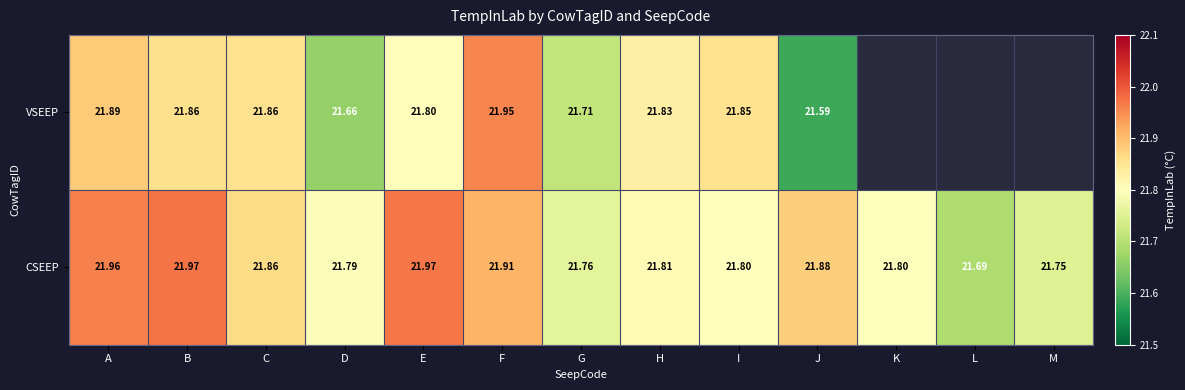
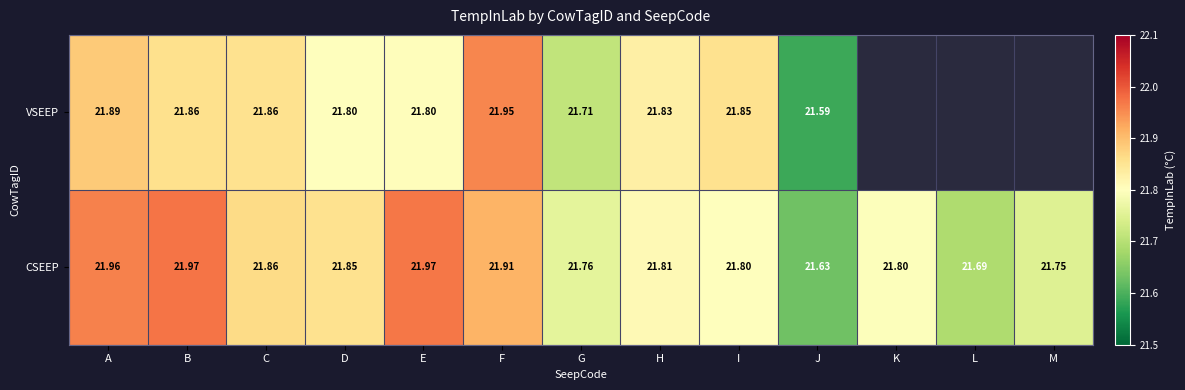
  {
    "VSEEP": {
      "A": 21.89,
      "B": 21.86,
      "C": 21.86,
-     "D": 21.66,
+     "D": 21.80,
      "E": 21.80,
      "F": 21.95,
      "G": 21.71,
      "H": 21.83,
      "I": 21.85,
      "J": 21.59
    },
    "CSEEP": {
      "A": 21.96,
      "B": 21.97,
      "C": 21.86,
-     "D": 21.79,
+     "D": 21.85,
      "E": 21.97,
      "F": 21.91,
      "G": 21.76,
      "H": 21.81,
      "I": 21.80,
-     "J": 21.88,
+     "J": 21.63,
      "K": 21.80,
      "L": 21.69,
      "M": 21.75
    }
  }
